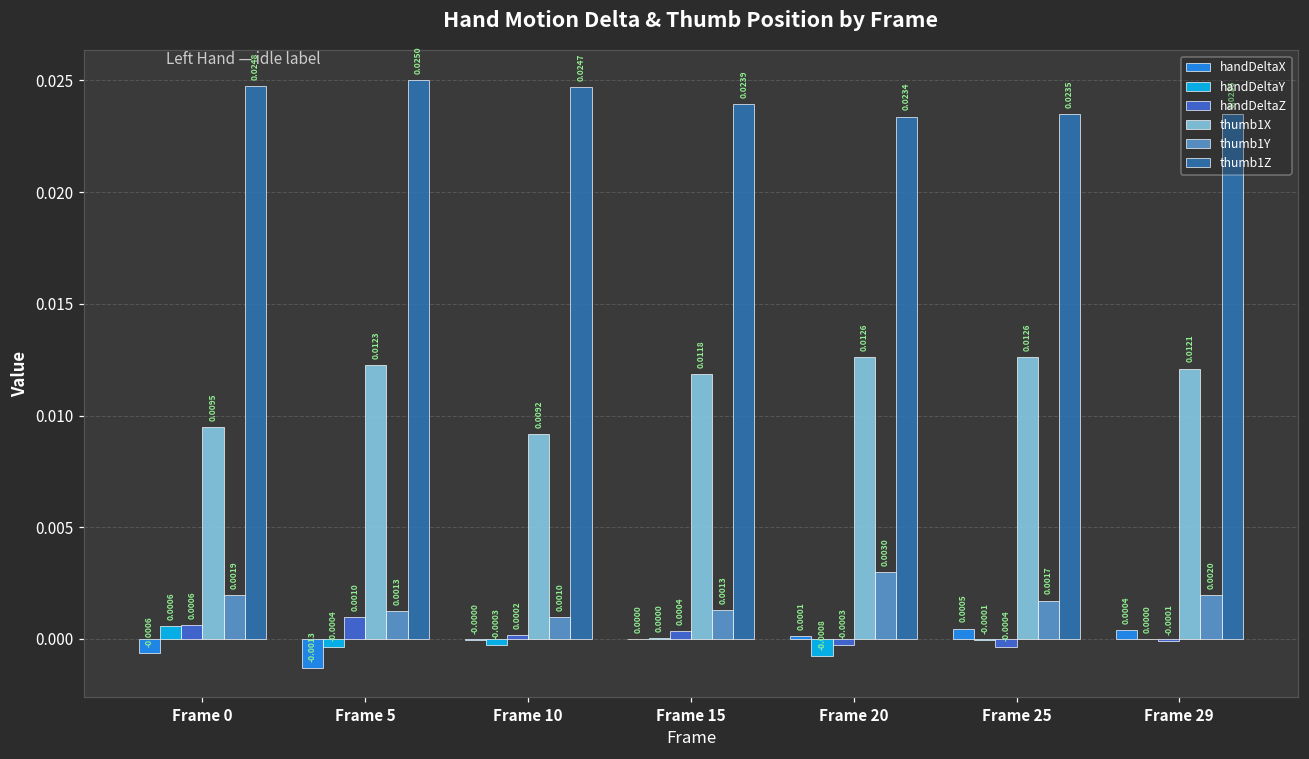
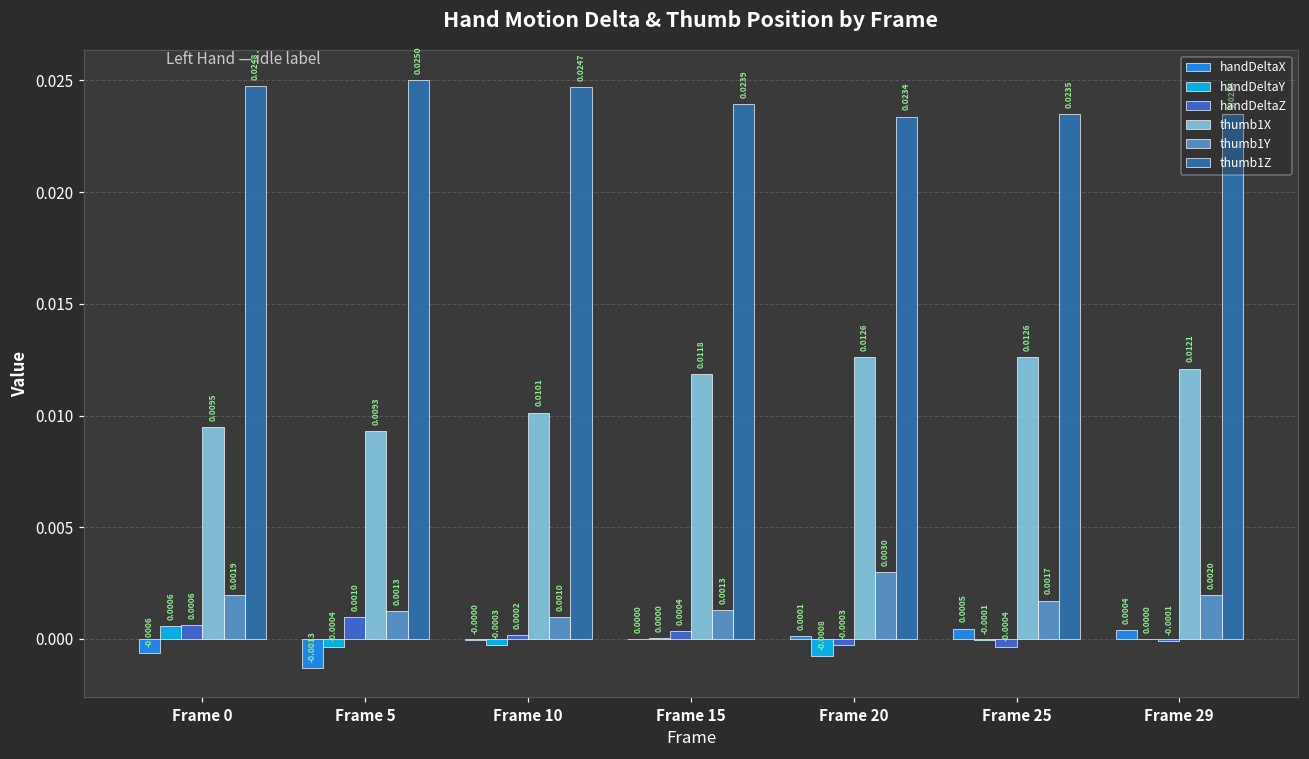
  {
    "thumb1X": {
      "Frame 0": 0.0095,
-     "Frame 5": 0.0123,
-     "Frame 10": 0.0092,
+     "Frame 5": 0.0093,
+     "Frame 10": 0.0101,
      "Frame 15": 0.0118,
      "Frame 20": 0.0126,
      "Frame 25": 0.0126,
      "Frame 29": 0.0121
    }
  }
